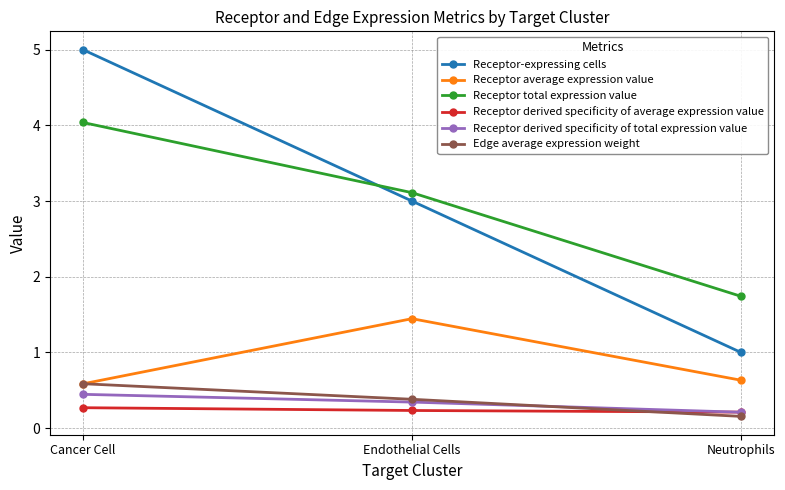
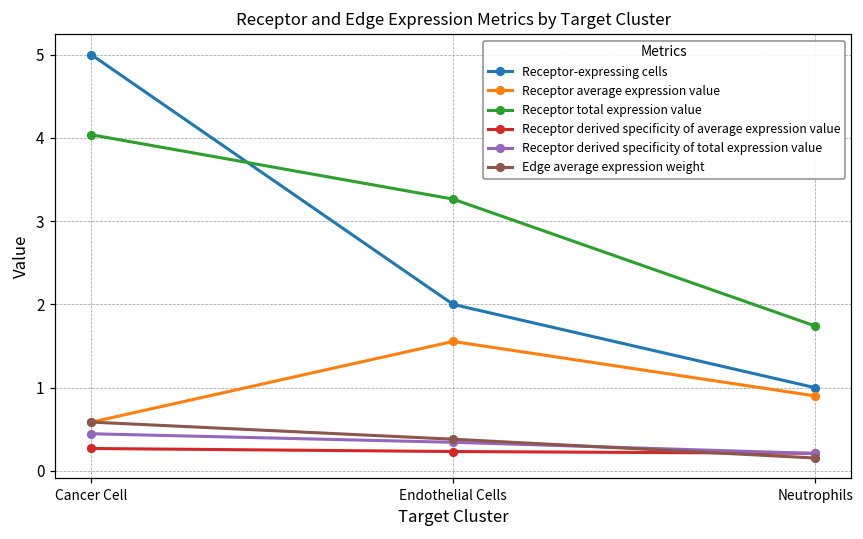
  {
    "Receptor-expressing cells": {
      "Cancer Cell": 5,
-     "Endothelial Cells": 3,
+     "Endothelial Cells": 2,
      "Neutrophils": 1
    },
    "Receptor average expression value": {
-     "Endothelial Cells": 1.4,
-     "Neutrophils": 0.6
+     "Endothelial Cells": 1.6,
+     "Neutrophils": 0.9
    },
    "Receptor total expression value": {
      "Cancer Cell": 4.0,
-     "Endothelial Cells": 3.1,
+     "Endothelial Cells": 3.3,
      "Neutrophils": 1.7
    },
    "Receptor derived specificity of average expression value": {
      "Cancer Cell": 0.3,
      "Endothelial Cells": 0.2
    },
    "Receptor derived specificity of total expression value": {
      "Cancer Cell": 0.4,
      "Endothelial Cells": 0.3
    },
    "Edge average expression weight": {
      "Endothelial Cells": 0.4,
      "Neutrophils": 0.2
    }
  }
